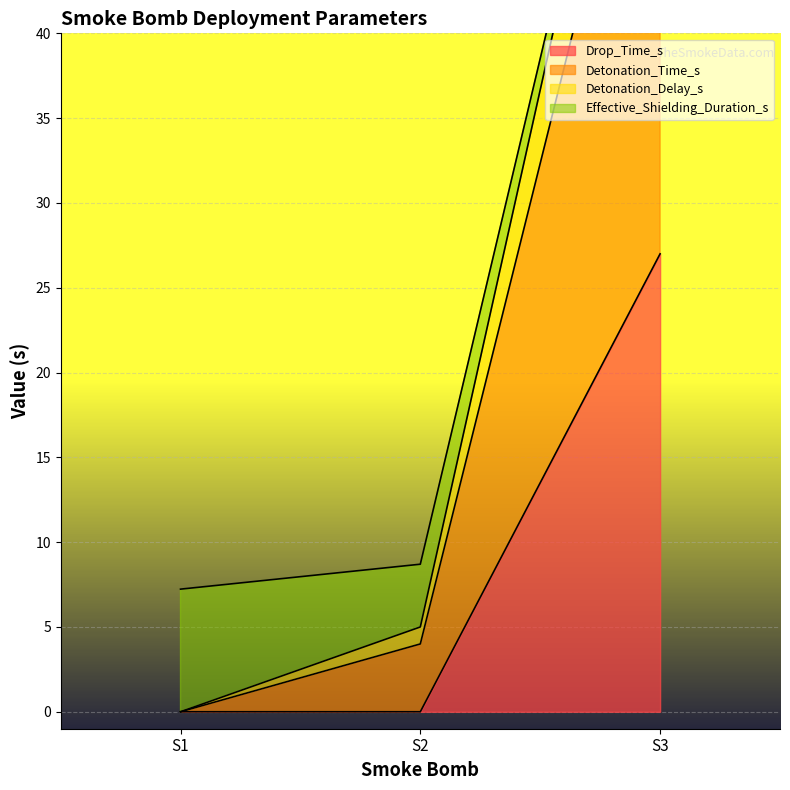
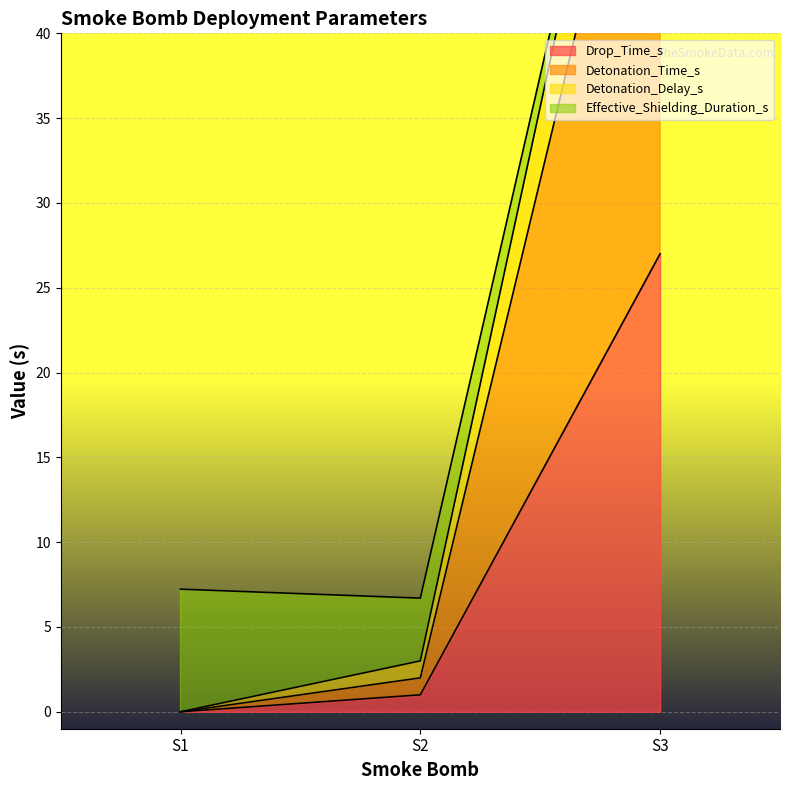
  {
    "Drop_Time_s": {
-     "S2": 0,
+     "S2": 1,
      "S3": 27
    },
    "Detonation_Time_s": {
-     "S2": 4
+     "S2": 1
    },
    "Detonation_Delay_s": {
      "S2": 1
    },
    "Effective_Shielding_Duration_s": {
      "S1": 7.2,
      "S2": 3.7
    }
  }
